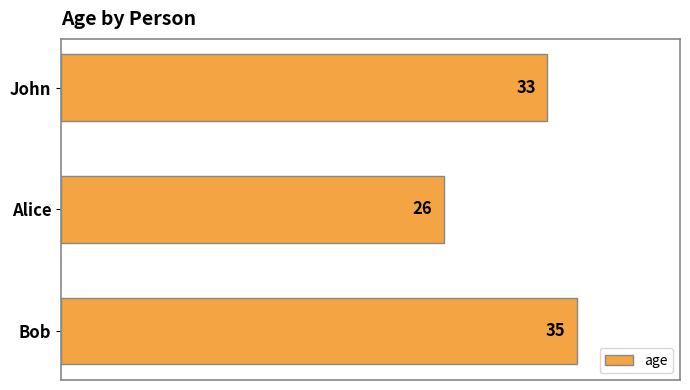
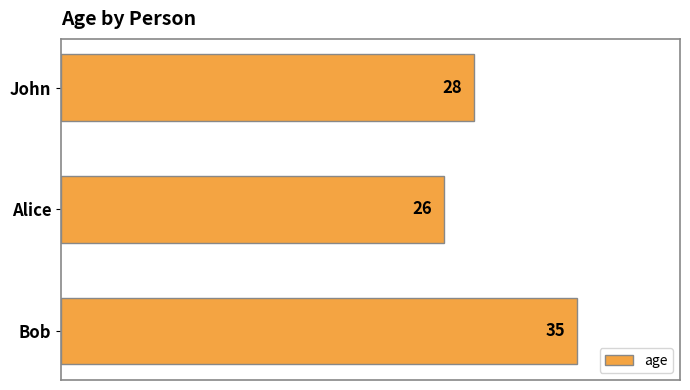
  {
-   "John": 33,
+   "John": 28,
    "Alice": 26,
    "Bob": 35
  }
